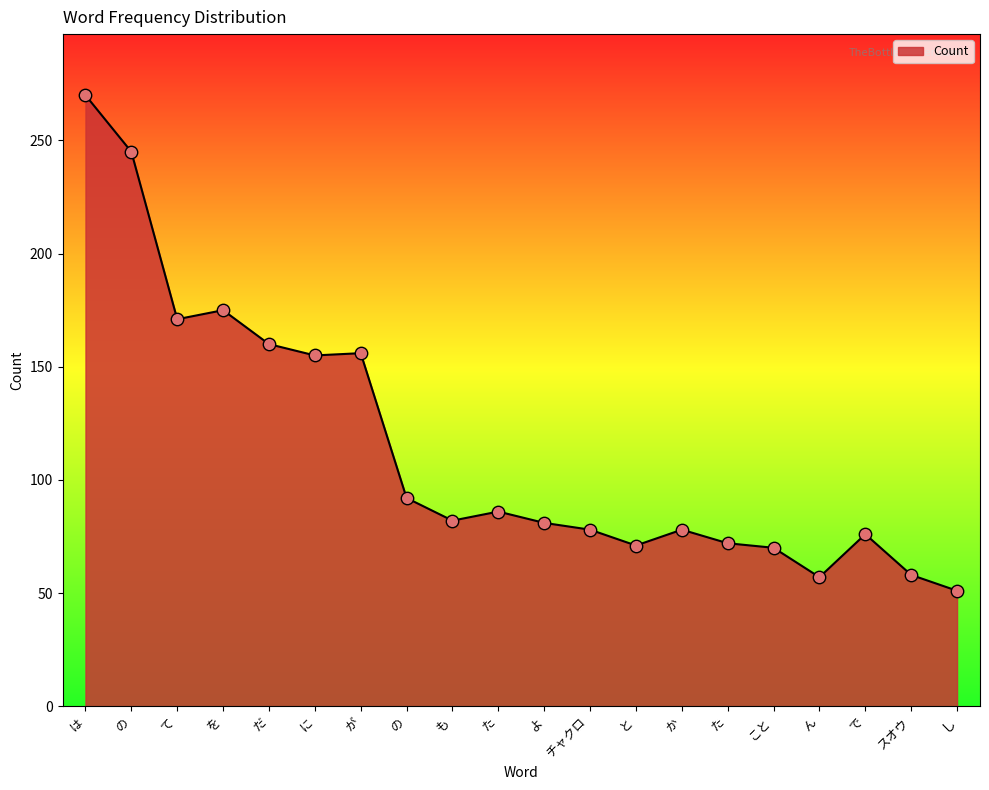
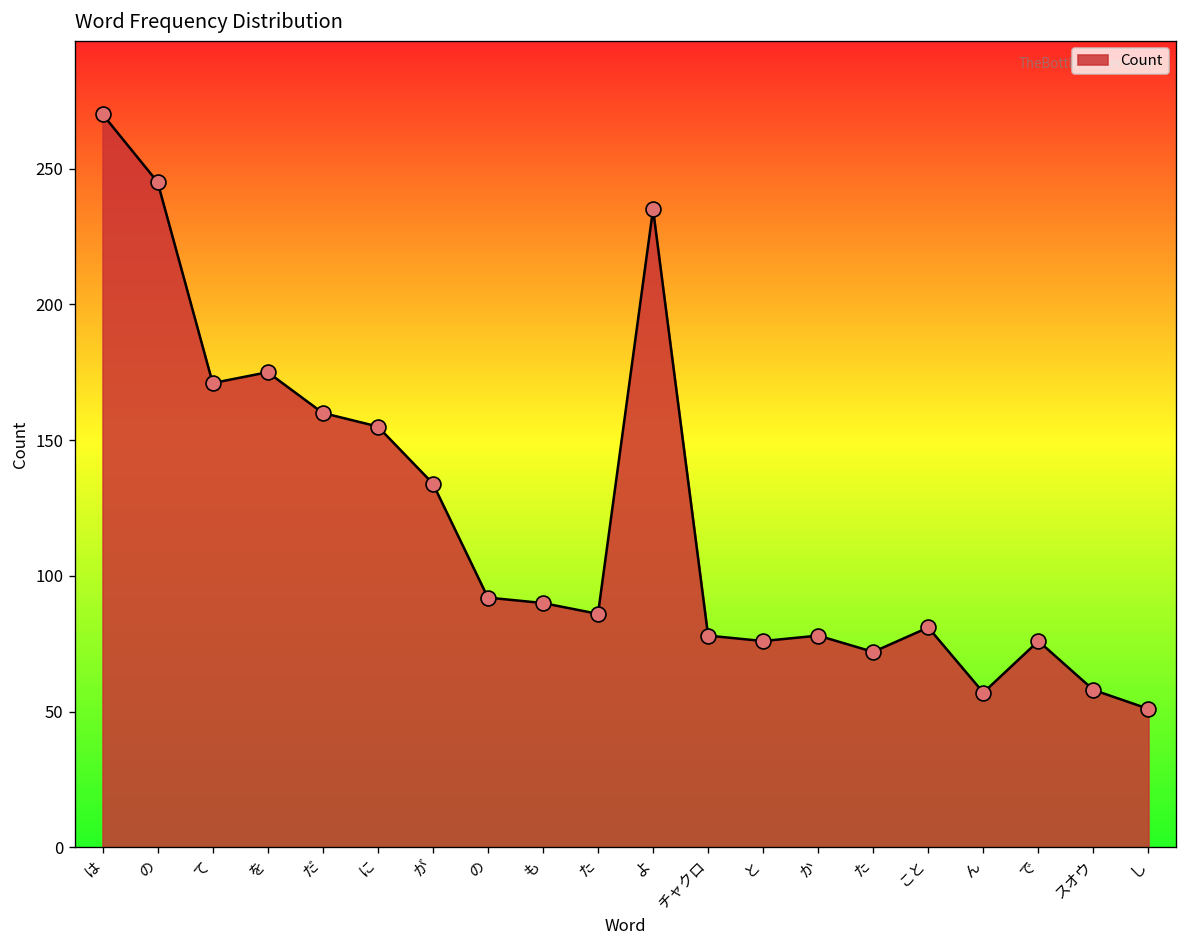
  {
    "は": 270,
    "て": 171,
    "を": 175,
    "だ": 160,
    "に": 155,
-   "が": 156,
-   "も": 82,
-   "よ": 81,
+   "が": 134,
+   "も": 90,
+   "よ": 235,
    "チャクロ": 78,
-   "と": 71,
+   "と": 76,
    "か": 78,
-   "こと": 70,
+   "こと": 81,
    "ん": 57,
    "で": 76,
    "スオウ": 58,
    "し": 51
  }
